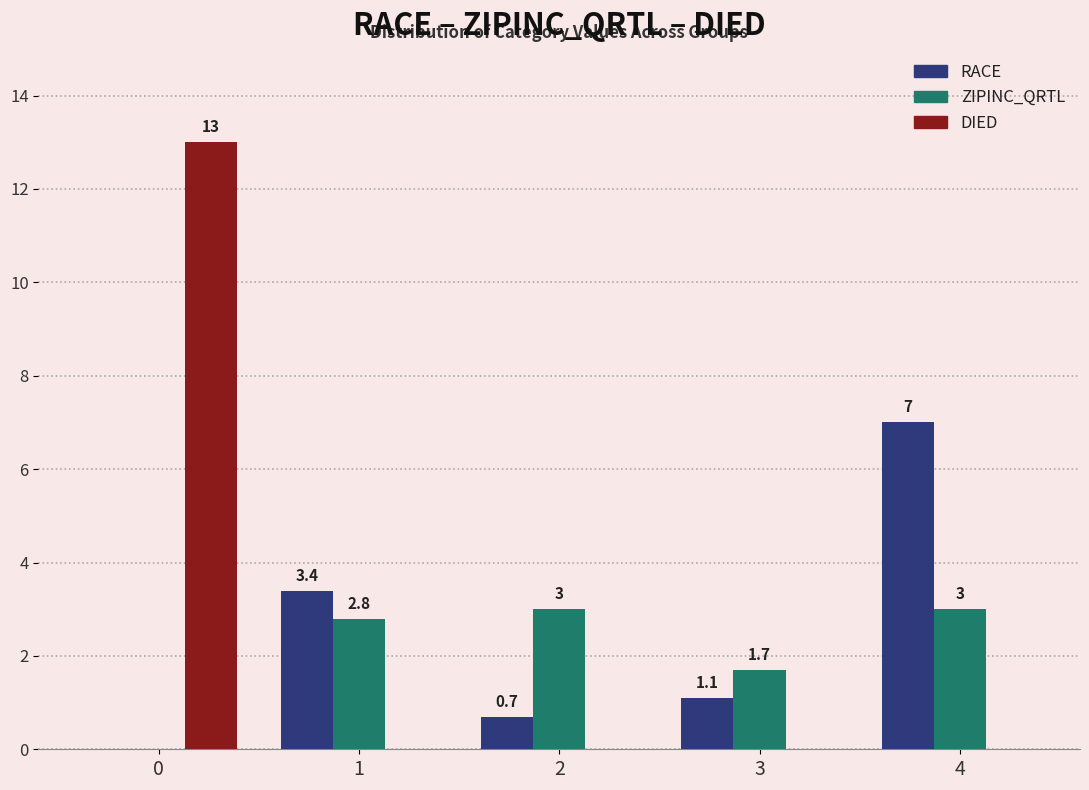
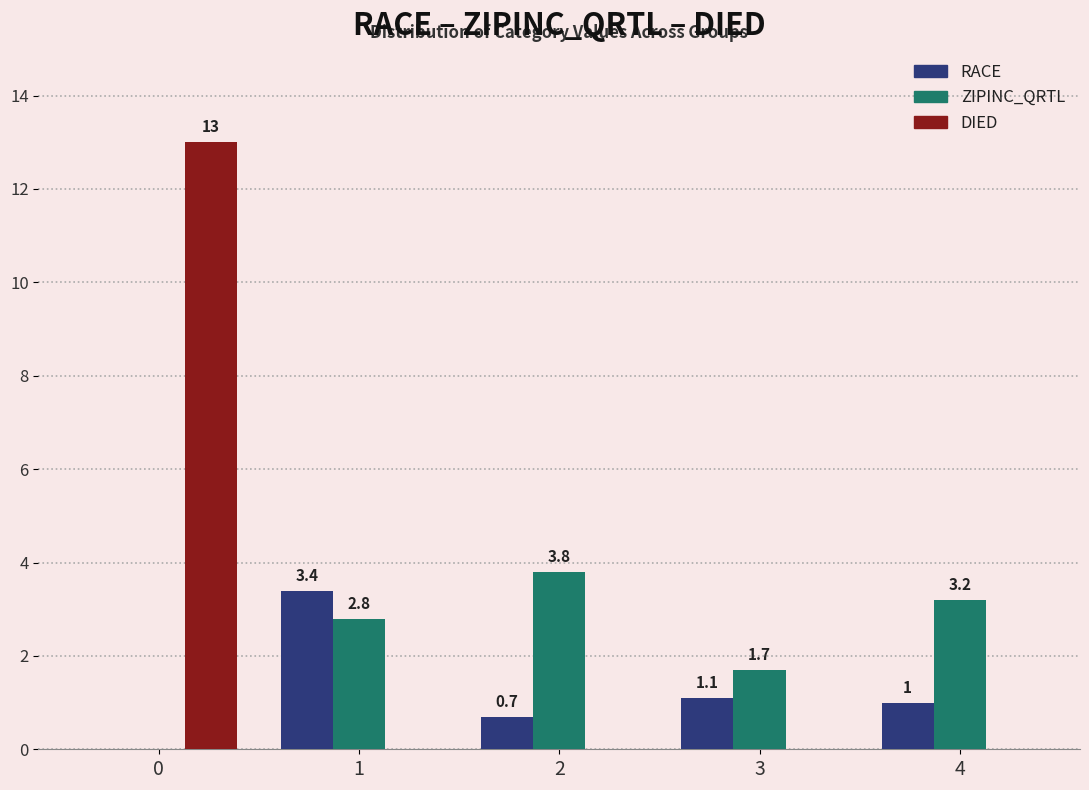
  {
    "RACE": {
      "1": 3.4,
      "2": 0.7,
      "3": 1.1,
-     "4": 7
+     "4": 1
    },
    "ZIPINC_QRTL": {
      "1": 2.8,
-     "2": 3,
+     "2": 3.8,
      "3": 1.7,
-     "4": 3
+     "4": 3.2
    },
    "DIED": {
      "0": 13
    }
  }
